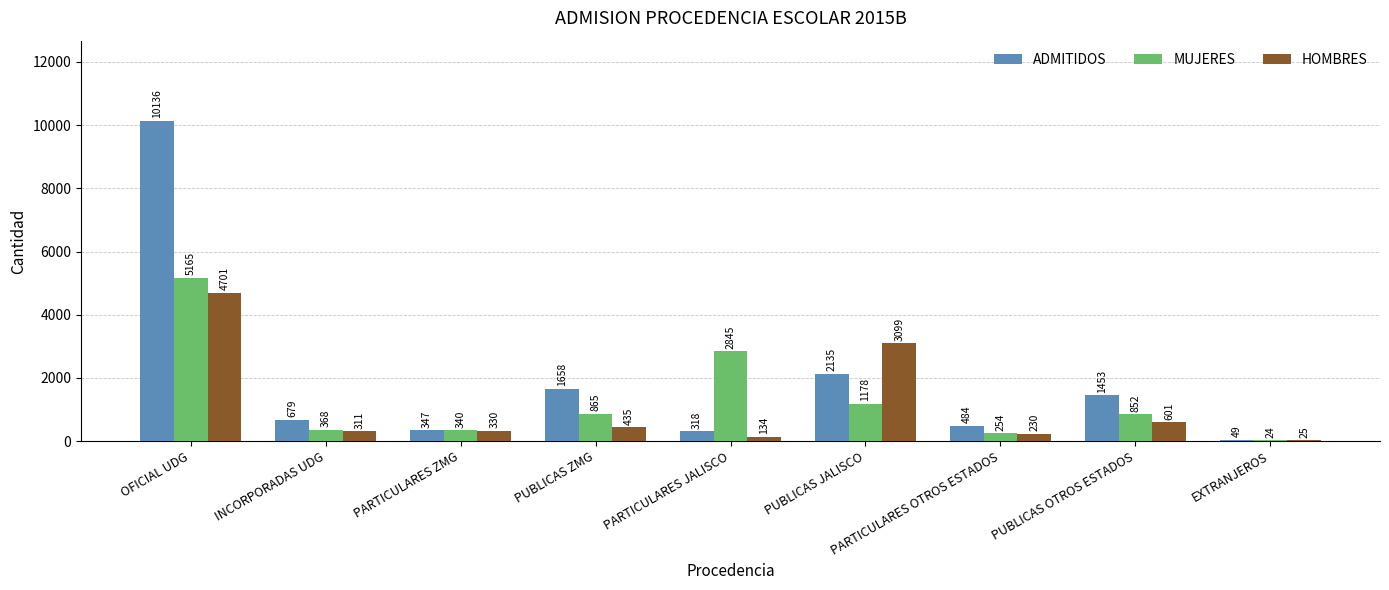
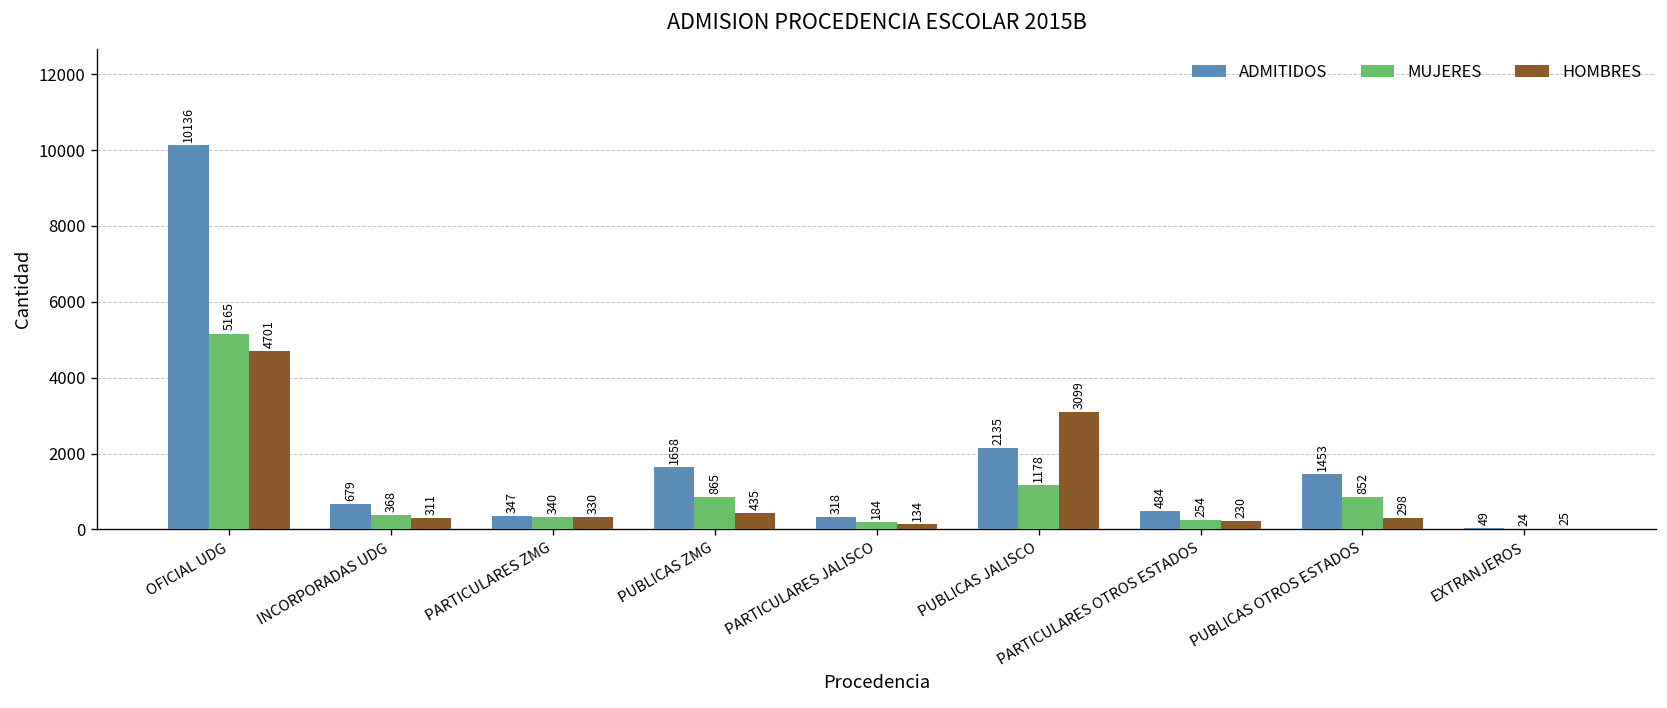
  {
    "ADMITIDOS": {
      "OFICIAL UDG": 10136,
      "INCORPORADAS UDG": 679,
      "PARTICULARES ZMG": 347,
      "PUBLICAS ZMG": 1658,
      "PARTICULARES JALISCO": 318,
      "PUBLICAS JALISCO": 2135,
      "PARTICULARES OTROS ESTADOS": 484,
      "PUBLICAS OTROS ESTADOS": 1453,
      "EXTRANJEROS": 49
    },
    "MUJERES": {
      "OFICIAL UDG": 5165,
      "INCORPORADAS UDG": 368,
      "PARTICULARES ZMG": 340,
      "PUBLICAS ZMG": 865,
-     "PARTICULARES JALISCO": 2845,
+     "PARTICULARES JALISCO": 184,
      "PUBLICAS JALISCO": 1178,
      "PARTICULARES OTROS ESTADOS": 254,
      "PUBLICAS OTROS ESTADOS": 852,
      "EXTRANJEROS": 24
    },
    "HOMBRES": {
      "OFICIAL UDG": 4701,
      "INCORPORADAS UDG": 311,
      "PARTICULARES ZMG": 330,
      "PUBLICAS ZMG": 435,
      "PARTICULARES JALISCO": 134,
      "PUBLICAS JALISCO": 3099,
      "PARTICULARES OTROS ESTADOS": 230,
-     "PUBLICAS OTROS ESTADOS": 601,
+     "PUBLICAS OTROS ESTADOS": 298,
      "EXTRANJEROS": 25
    }
  }
